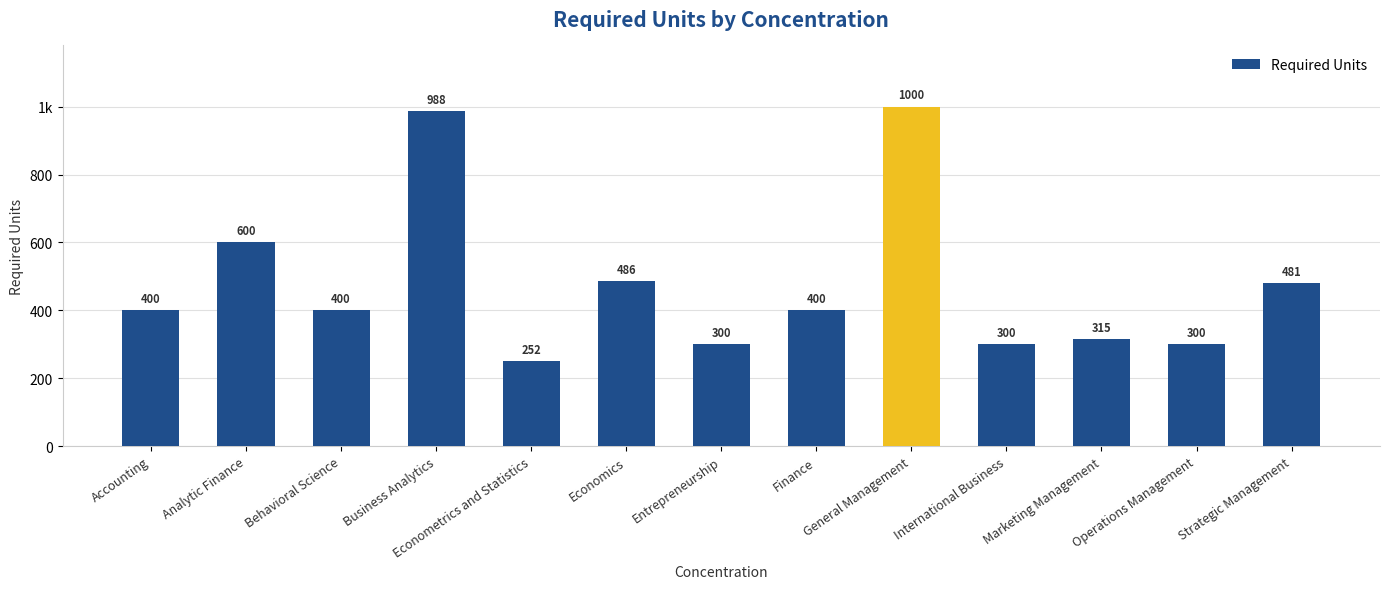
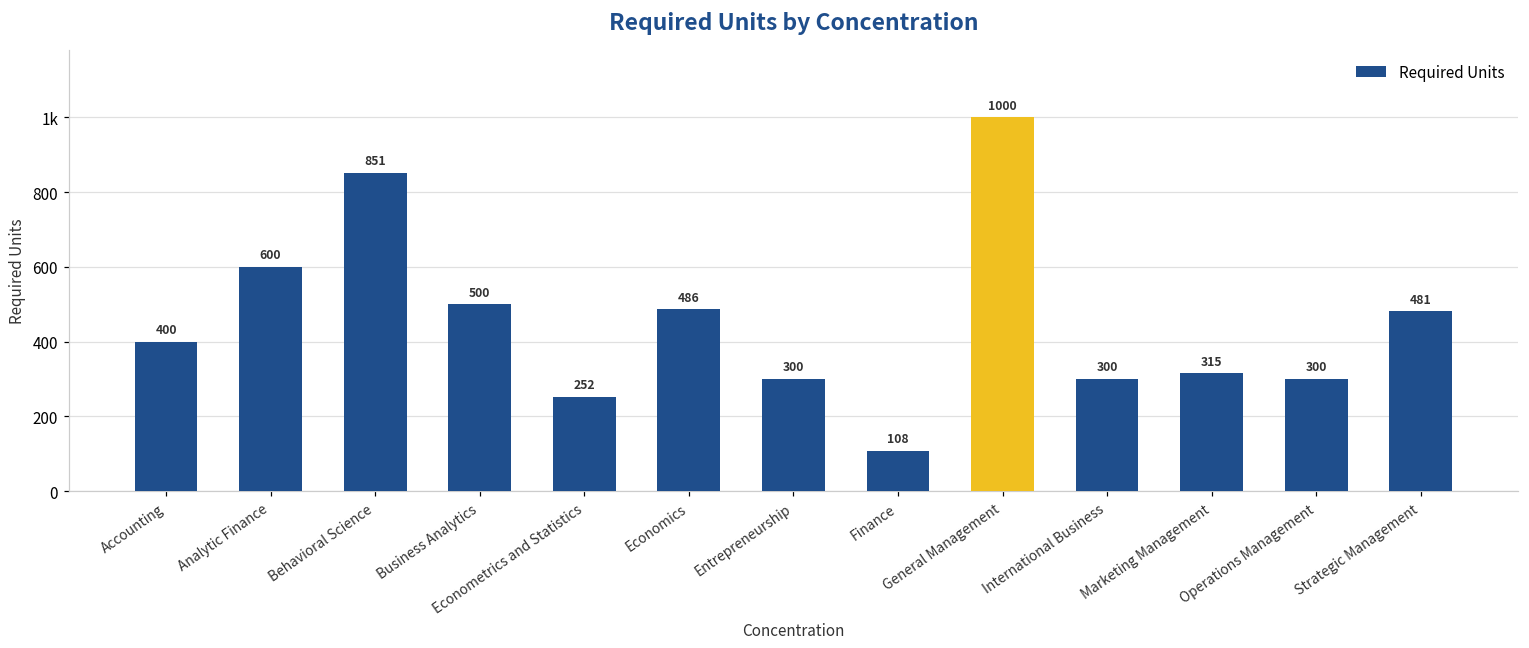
  {
    "Accounting": 400,
    "Analytic Finance": 600,
-   "Behavioral Science": 400,
-   "Business Analytics": 988,
+   "Behavioral Science": 851,
+   "Business Analytics": 500,
    "Econometrics and Statistics": 252,
    "Economics": 486,
    "Entrepreneurship": 300,
-   "Finance": 400,
+   "Finance": 108,
    "General Management": 1000,
    "International Business": 300,
    "Marketing Management": 315,
    "Operations Management": 300,
    "Strategic Management": 481
  }
